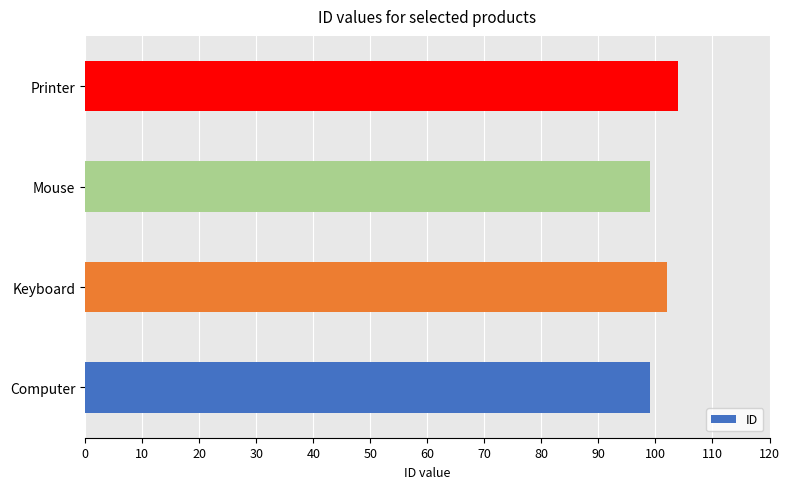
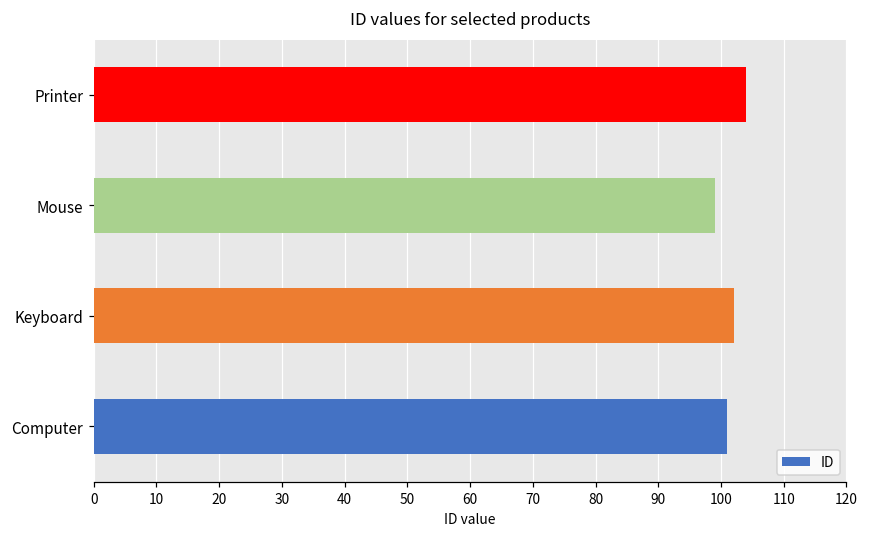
  {
    "Printer": 104,
    "Mouse": 99,
    "Keyboard": 102,
-   "Computer": 99
+   "Computer": 101
  }
